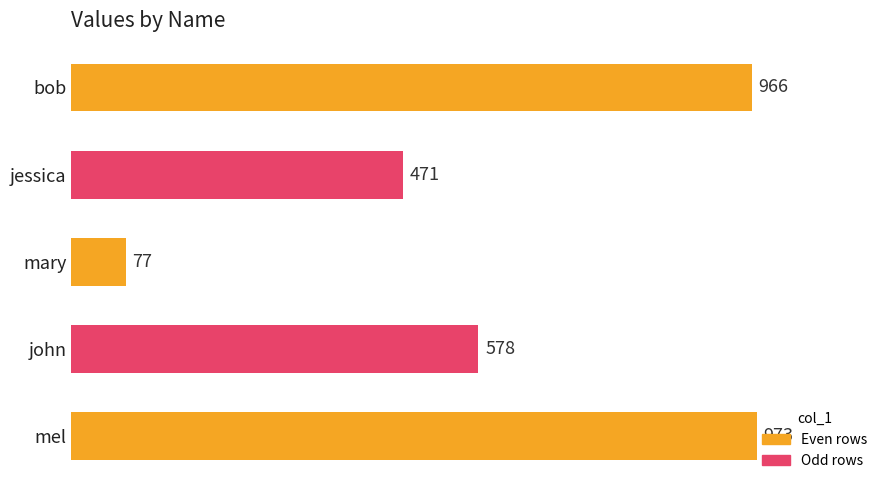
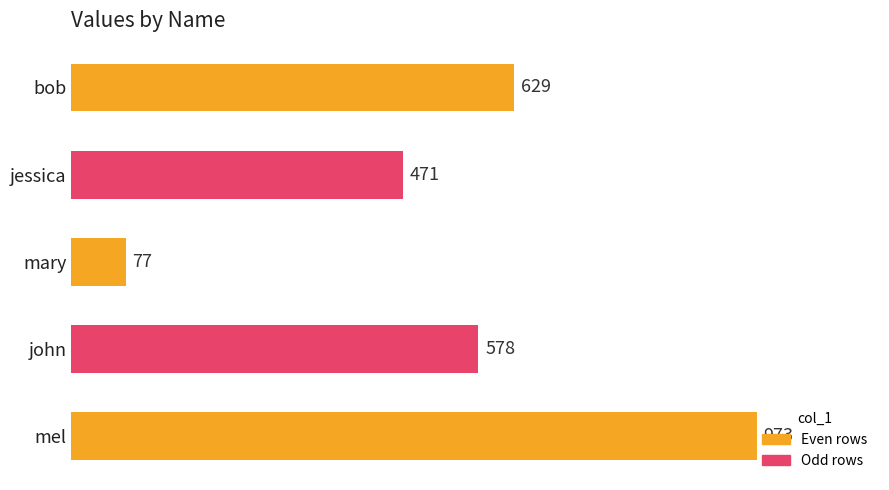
  {
-   "bob": 966,
+   "bob": 629,
    "jessica": 471,
    "mary": 77,
    "john": 578,
    "mel": 973
  }
